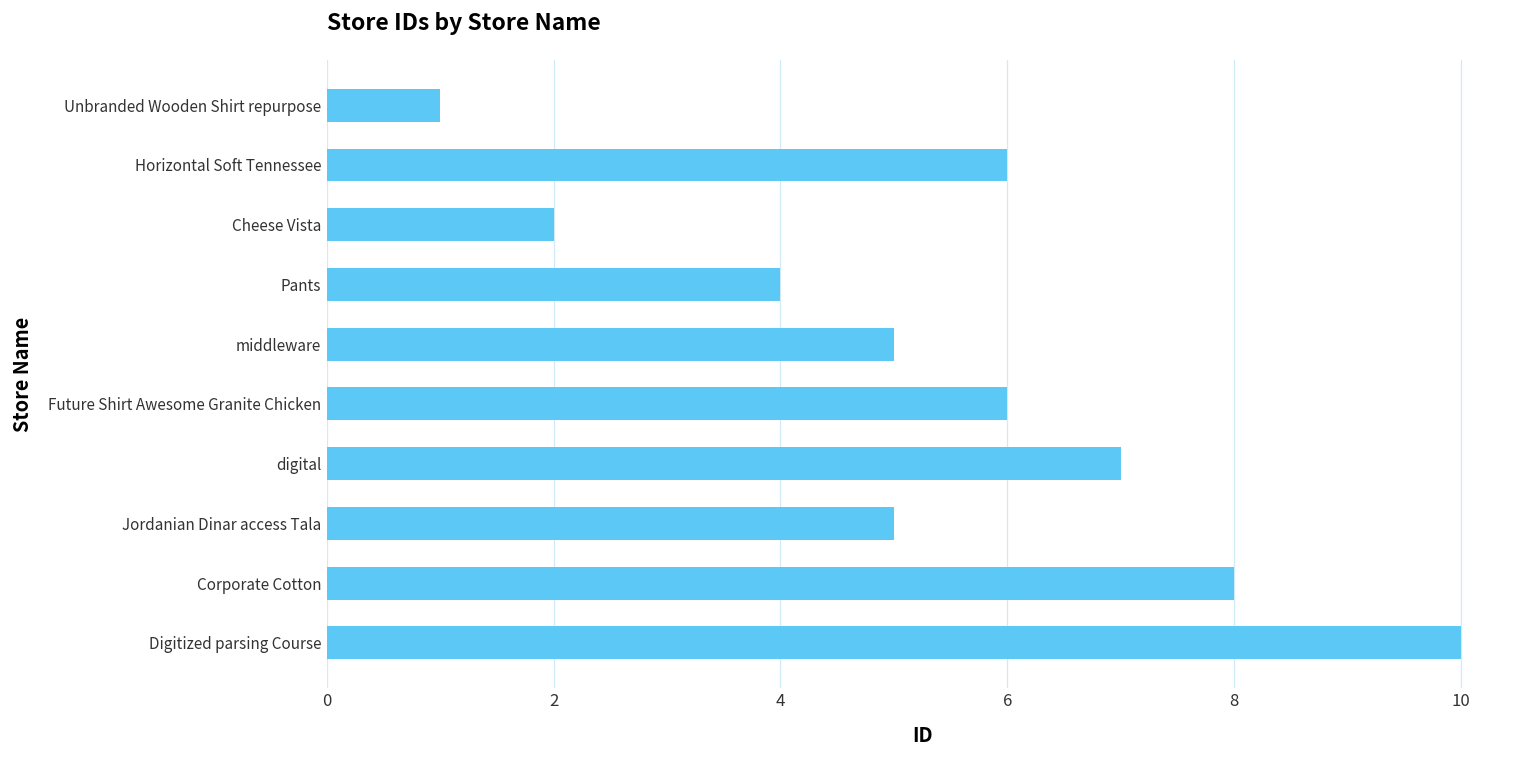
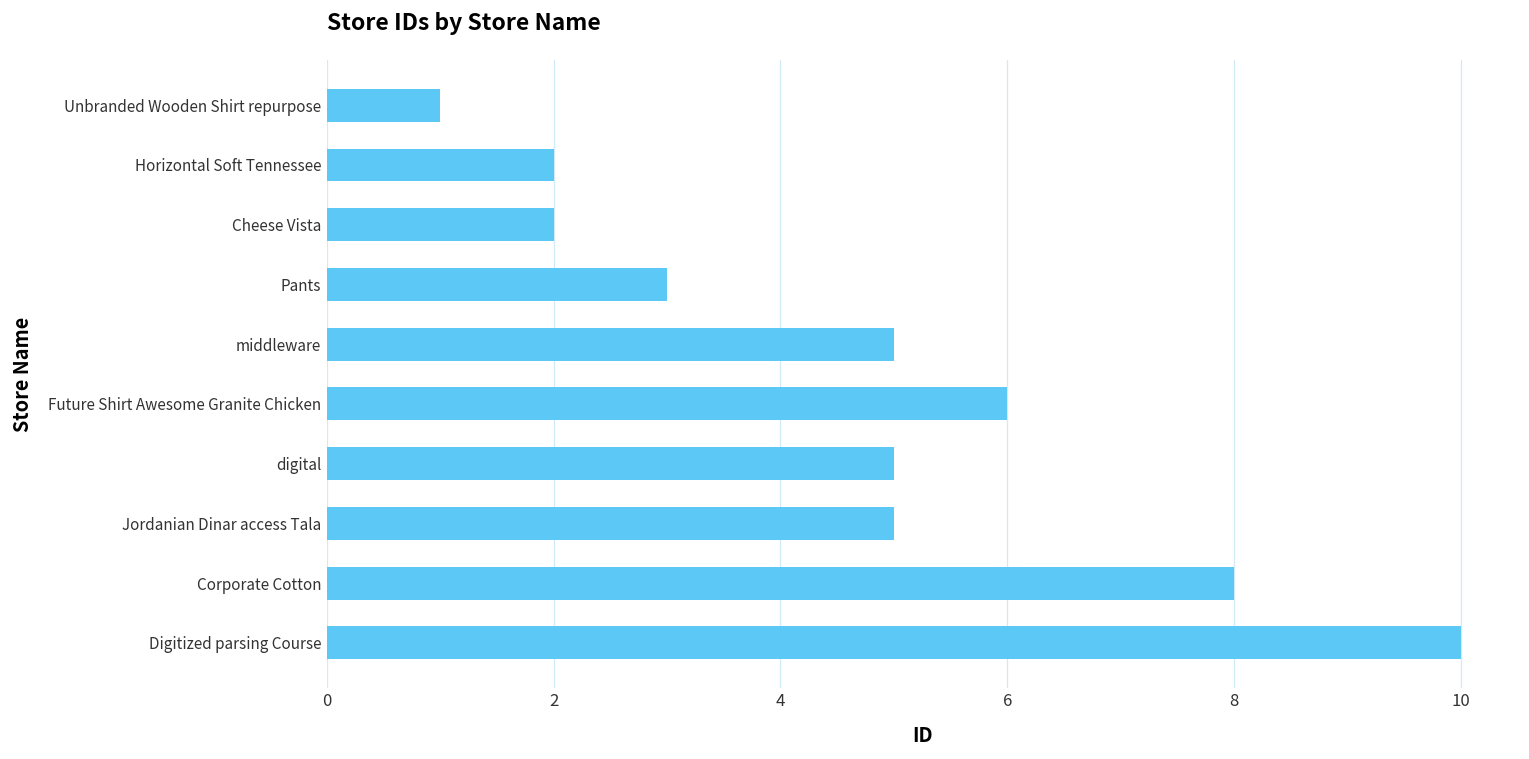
  {
    "Unbranded Wooden Shirt repurpose": 1,
-   "Horizontal Soft Tennessee": 6,
+   "Horizontal Soft Tennessee": 2,
    "Cheese Vista": 2,
-   "Pants": 4,
+   "Pants": 3,
    "middleware": 5,
    "Future Shirt Awesome Granite Chicken": 6,
-   "digital": 7,
+   "digital": 5,
    "Jordanian Dinar access Tala": 5,
    "Corporate Cotton": 8,
    "Digitized parsing Course": 10
  }
